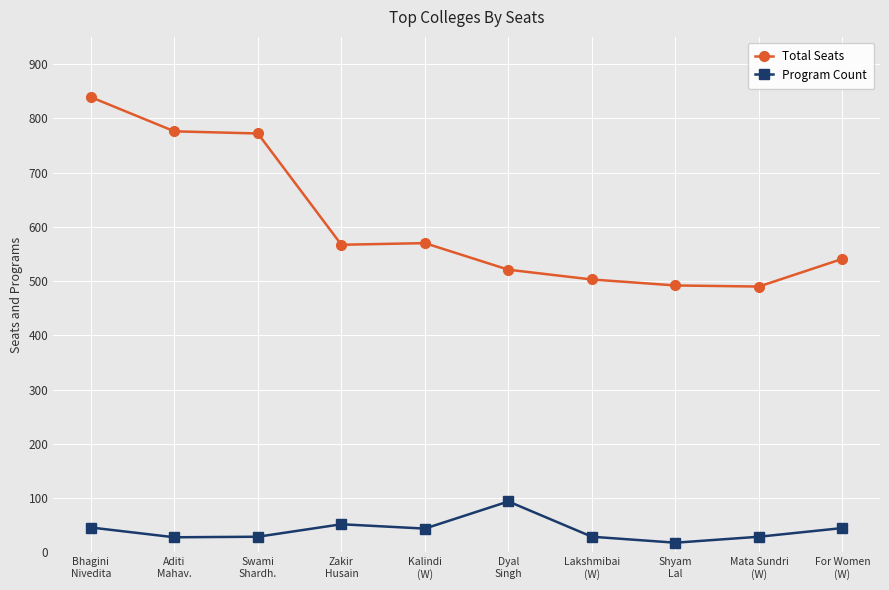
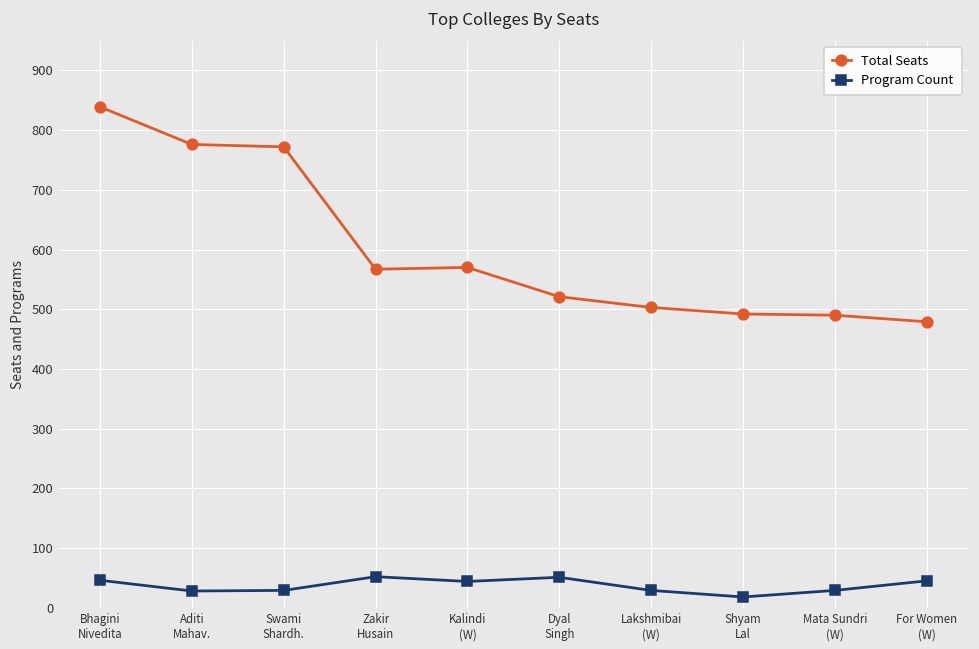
  {
    "Total Seats": {
      "Bhagini Nivedita": 840,
      "Aditi Mahav.": 780,
      "Swami Shardh.": 770,
      "Zakir Husain": 570,
      "Kalindi (W)": 570,
      "Dyal Singh": 520,
      "Lakshmibai (W)": 500,
      "Shyam Lal": 490,
      "Mata Sundri (W)": 490,
-     "For Women (W)": 540
+     "For Women (W)": 480
    },
    "Program Count": {
      "Bhagini Nivedita": 50,
      "Aditi Mahav.": 30,
      "Swami Shardh.": 30,
      "Zakir Husain": 50,
      "Kalindi (W)": 40,
-     "Dyal Singh": 90,
+     "Dyal Singh": 50,
      "Lakshmibai (W)": 30,
      "Shyam Lal": 20,
      "Mata Sundri (W)": 30,
      "For Women (W)": 50
    }
  }
